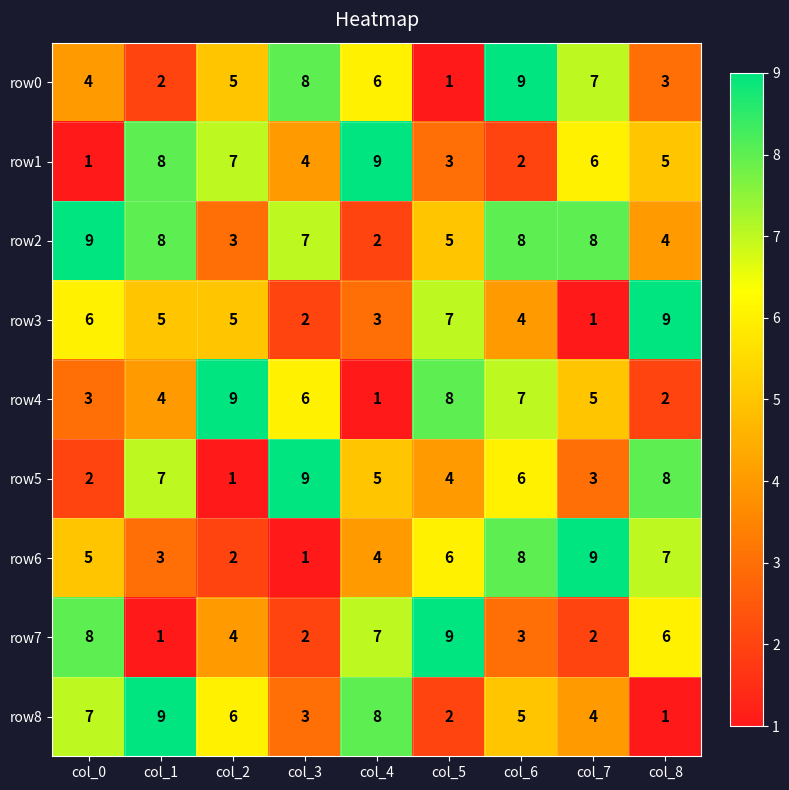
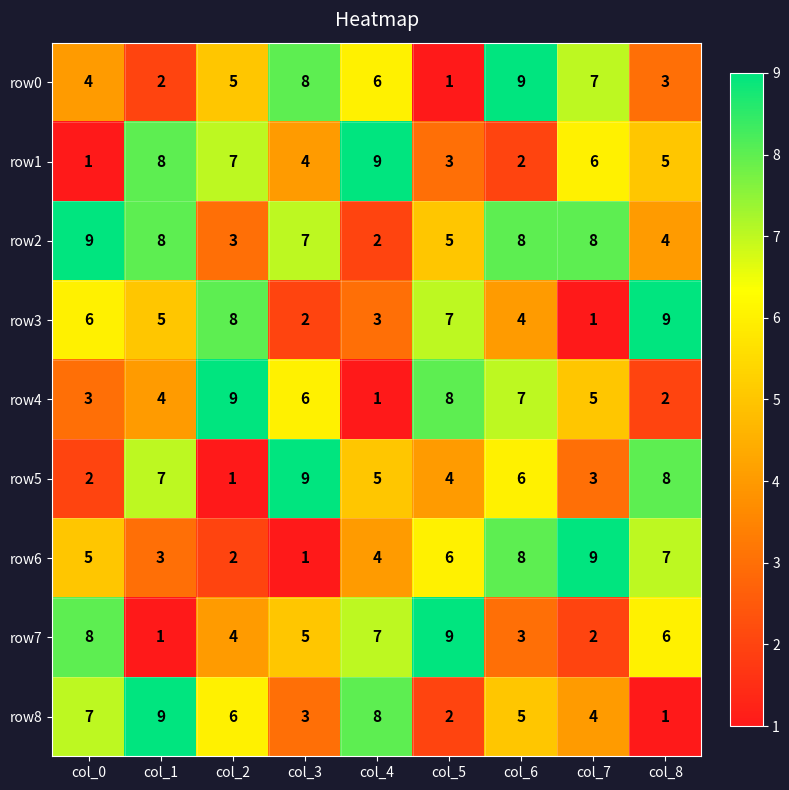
  {
    "row0": {
      "col_0": 4,
      "col_1": 2,
      "col_2": 5,
      "col_3": 8,
      "col_4": 6,
      "col_5": 1,
      "col_6": 9,
      "col_7": 7,
      "col_8": 3
    },
    "row1": {
      "col_0": 1,
      "col_1": 8,
      "col_2": 7,
      "col_3": 4,
      "col_4": 9,
      "col_5": 3,
      "col_6": 2,
      "col_7": 6,
      "col_8": 5
    },
    "row2": {
      "col_0": 9,
      "col_1": 8,
      "col_2": 3,
      "col_3": 7,
      "col_4": 2,
      "col_5": 5,
      "col_6": 8,
      "col_7": 8,
      "col_8": 4
    },
    "row3": {
      "col_0": 6,
      "col_1": 5,
-     "col_2": 5,
+     "col_2": 8,
      "col_3": 2,
      "col_4": 3,
      "col_5": 7,
      "col_6": 4,
      "col_7": 1,
      "col_8": 9
    },
    "row4": {
      "col_0": 3,
      "col_1": 4,
      "col_2": 9,
      "col_3": 6,
      "col_4": 1,
      "col_5": 8,
      "col_6": 7,
      "col_7": 5,
      "col_8": 2
    },
    "row5": {
      "col_0": 2,
      "col_1": 7,
      "col_2": 1,
      "col_3": 9,
      "col_4": 5,
      "col_5": 4,
      "col_6": 6,
      "col_7": 3,
      "col_8": 8
    },
    "row6": {
      "col_0": 5,
      "col_1": 3,
      "col_2": 2,
      "col_3": 1,
      "col_4": 4,
      "col_5": 6,
      "col_6": 8,
      "col_7": 9,
      "col_8": 7
    },
    "row7": {
      "col_0": 8,
      "col_1": 1,
      "col_2": 4,
-     "col_3": 2,
+     "col_3": 5,
      "col_4": 7,
      "col_5": 9,
      "col_6": 3,
      "col_7": 2,
      "col_8": 6
    },
    "row8": {
      "col_0": 7,
      "col_1": 9,
      "col_2": 6,
      "col_3": 3,
      "col_4": 8,
      "col_5": 2,
      "col_6": 5,
      "col_7": 4,
      "col_8": 1
    }
  }
